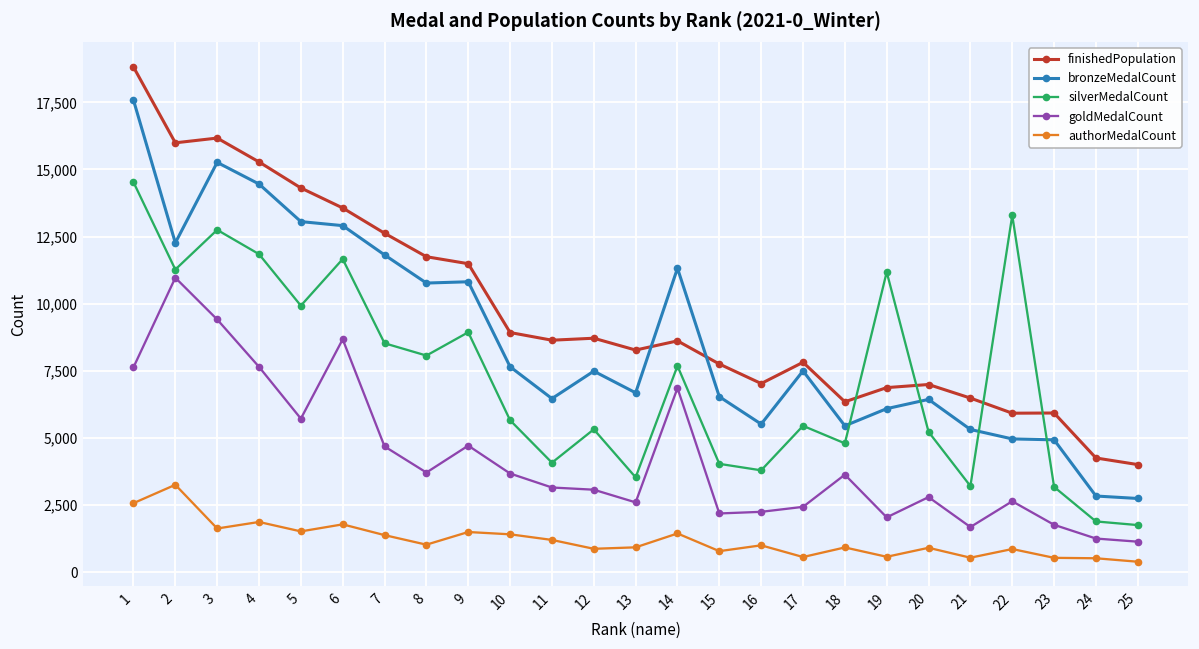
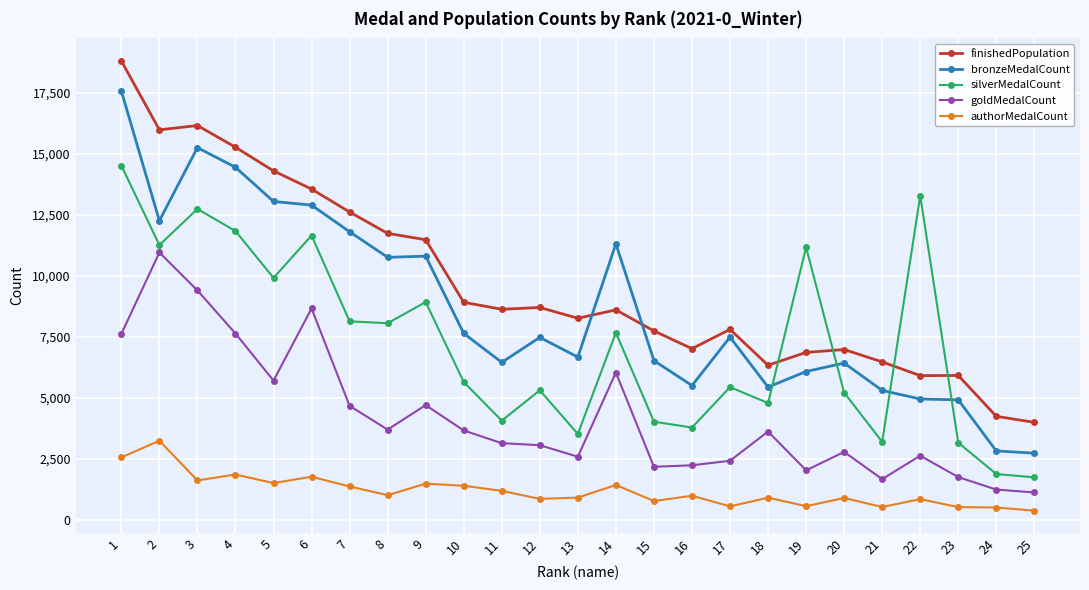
  {
    "finishedPopulation": {
      "1": "18,800",
      "2": "16,000",
      "3": "16,200",
      "4": "15,300",
      "5": "14,300",
      "6": "13,600",
      "7": "12,600",
      "8": "11,700",
      "9": "11,500",
      "10": "8,900",
      "11": "8,600",
      "12": "8,700",
      "13": "8,300",
      "14": "8,600",
      "15": "7,800",
      "16": "7,000",
      "17": "7,800",
      "18": "6,300",
      "19": "6,900",
      "20": "7,000",
      "21": "6,500",
      "22": "5,900",
      "23": "5,900",
      "24": "4,300",
      "25": "4,000"
    },
    "bronzeMedalCount": {
      "1": "17,600",
      "2": "12,300",
      "3": "15,300",
      "4": "14,500",
      "5": "13,100",
      "6": "12,900",
      "7": "11,800",
      "8": "10,800",
      "9": "10,800",
      "10": "7,700",
      "11": "6,500",
      "12": "7,500",
      "13": "6,700",
      "14": "11,300",
      "15": "6,500",
      "16": "5,500",
      "17": "7,500",
      "18": "5,500",
      "19": "6,100",
      "20": "6,400",
      "21": "5,300",
      "22": "5,000",
      "23": "4,900",
      "24": "2,800",
      "25": "2,700"
    },
    "silverMedalCount": {
      "1": "14,500",
      "2": "11,300",
      "3": "12,700",
      "4": "11,800",
      "5": "9,900",
      "6": "11,700",
-     "7": "8,500",
+     "7": "8,100",
      "8": "8,100",
      "9": "8,900",
      "10": "5,700",
      "11": "4,100",
      "12": "5,300",
      "13": "3,500",
      "14": "7,700",
      "15": "4,000",
      "16": "3,800",
      "17": "5,400",
      "18": "4,800",
      "19": "11,200",
      "20": "5,200",
      "21": "3,200",
      "22": "13,300",
      "23": "3,200",
      "24": "1,900",
      "25": "1,800"
    },
    "goldMedalCount": {
      "1": "7,600",
      "2": "11,000",
      "3": "9,400",
      "4": "7,600",
      "5": "5,700",
      "6": "8,700",
      "7": "4,700",
      "8": "3,700",
      "9": "4,700",
      "10": "3,700",
      "11": "3,200",
      "12": "3,100",
      "13": "2,600",
-     "14": "6,900",
+     "14": "6,000",
      "15": "2,200",
      "16": "2,200",
      "17": "2,400",
      "18": "3,600",
      "19": "2,000",
      "20": "2,800",
      "21": "1,700",
      "22": "2,600",
      "23": "1,800",
      "24": "1,300",
      "25": "1,100"
    },
    "authorMedalCount": {
      "1": "2,600",
      "2": "3,300",
      "3": "1,600",
      "4": "1,900",
      "5": "1,500",
      "6": "1,800",
      "7": "1,400",
      "8": "1,000",
      "9": "1,500",
      "10": "1,400",
      "11": "1,200",
      "12": "900",
      "13": "900",
      "14": "1,400",
      "15": "800",
      "16": "1,000",
      "17": "600",
      "18": "900",
      "19": "600",
      "20": "900",
      "21": "500",
      "22": "900",
      "23": "500",
      "24": "500",
      "25": "400"
    }
  }
